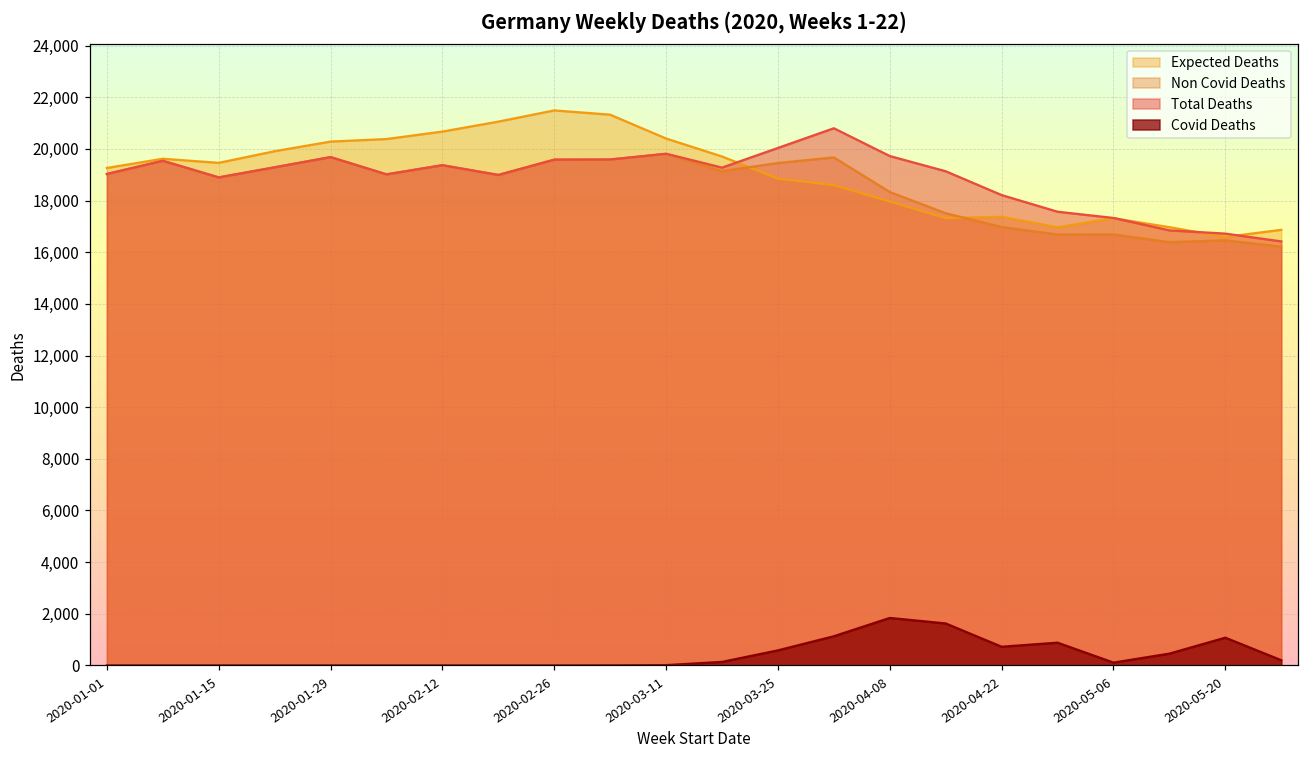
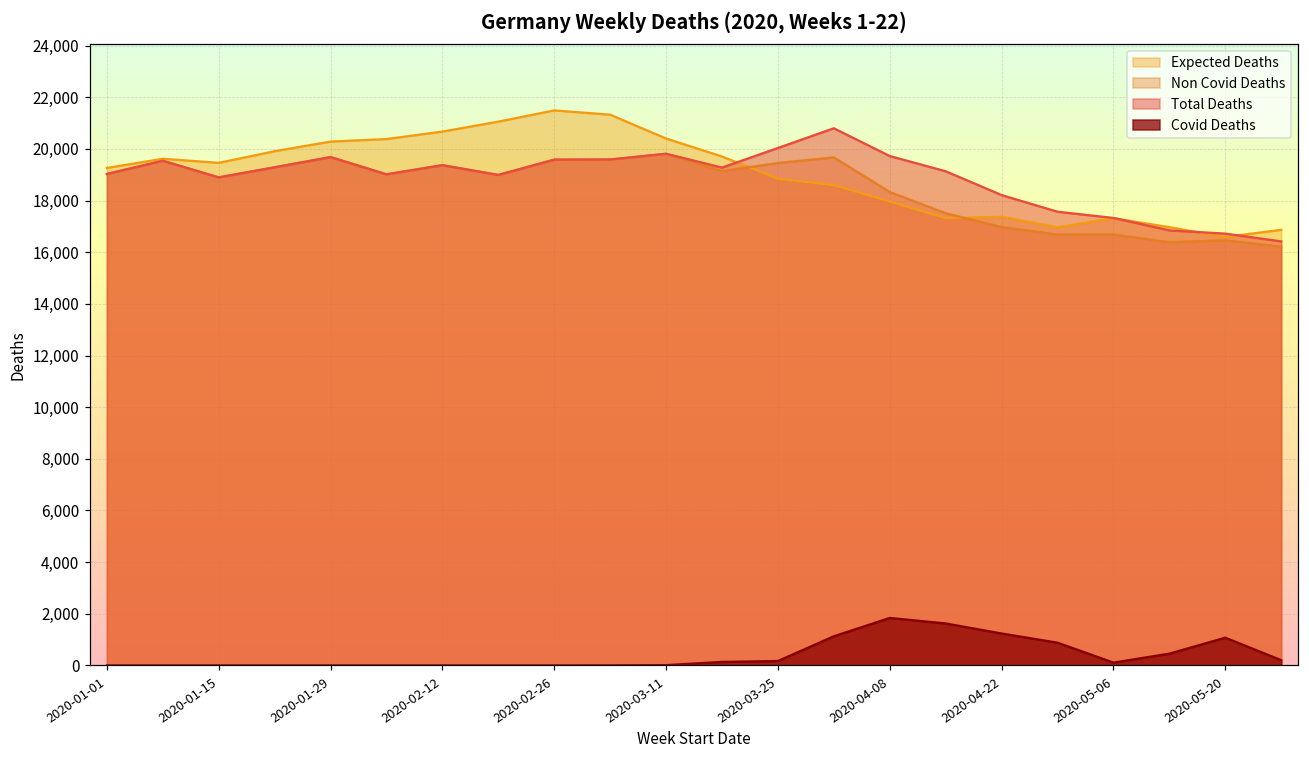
  {
    "Covid Deaths": {
      "2020-01-01": "0",
      "2020-01-15": "0",
      "2020-01-29": "0",
      "2020-02-12": "0",
      "2020-02-26": "0",
      "2020-03-11": "0",
-     "2020-03-25": "600",
+     "2020-03-25": "200",
      "2020-04-08": "1,800",
-     "2020-04-22": "700",
+     "2020-04-22": "1,200",
      "2020-05-06": "100",
      "2020-05-20": "1,100"
    }
  }
